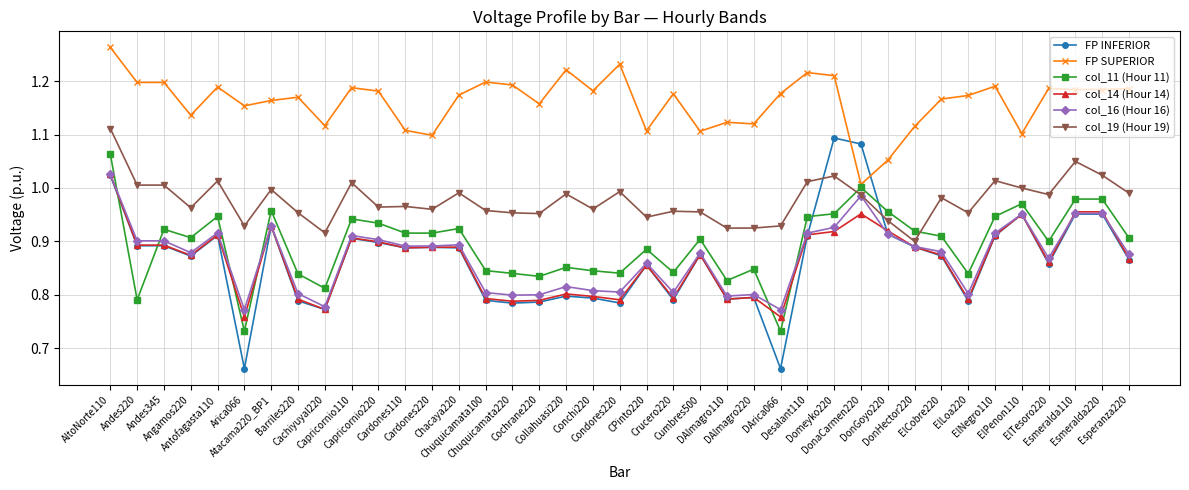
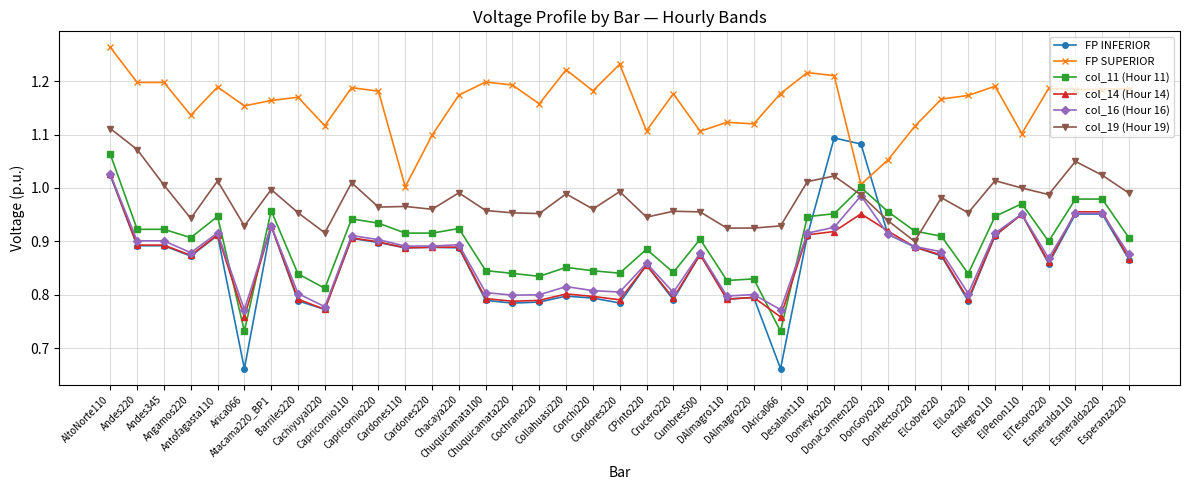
  {
    "FP INFERIOR": {
      "Arica066": 0.66,
      "Condores220": 0.78,
      "DArica066": 0.66,
      "Domeyko220": 1.09,
      "DonaCarmen220": 1.08
    },
    "FP SUPERIOR": {
      "AltoNorte110": 1.26,
      "Andes220": 1.20,
      "Andes345": 1.20,
      "Angamos220": 1.14,
      "Antofagasta110": 1.19,
      "Arica066": 1.15,
      "Atacama220_BP1": 1.16,
      "Barriles220": 1.17,
      "Cachiyuyal220": 1.12,
      "Capricornio110": 1.19,
      "Capricornio220": 1.18,
-     "Cardones110": 1.11,
+     "Cardones110": 1.00,
      "Cardones220": 1.10,
      "Chacaya220": 1.17,
      "Chuquicamata100": 1.20,
      "Chuquicamata220": 1.19,
      "Cochrane220": 1.16,
      "Collahuasi220": 1.22,
      "Conchi220": 1.18,
      "Condores220": 1.23,
      "CPinto220": 1.11,
      "Crucero220": 1.18,
      "Cumbres500": 1.11,
      "DAlmagro110": 1.12,
      "DAlmagro220": 1.12,
      "DArica066": 1.18,
      "Desalant110": 1.22,
      "Domeyko220": 1.21,
      "DonaCarmen220": 1.01,
      "DonGoyo220": 1.05,
      "DonHector220": 1.12,
      "ElCobre220": 1.17,
      "ElLoa220": 1.17,
      "ElNegro110": 1.19,
      "ElPenon110": 1.10,
      "ElTesoro220": 1.19
    },
    "col_11 (Hour 11)": {
      "AltoNorte110": 1.06,
-     "Andes220": 0.79,
+     "Andes220": 0.92,
      "Andes345": 0.92,
      "Angamos220": 0.91,
      "Antofagasta110": 0.95,
      "Arica066": 0.73,
      "Atacama220_BP1": 0.96,
      "Barriles220": 0.84,
      "Cachiyuyal220": 0.81,
      "Capricornio110": 0.94,
      "Capricornio220": 0.93,
      "Cardones110": 0.92,
      "Cardones220": 0.92,
      "Chacaya220": 0.92,
      "Chuquicamata100": 0.85,
      "Chuquicamata220": 0.84,
      "Cochrane220": 0.83,
      "Collahuasi220": 0.85,
      "Conchi220": 0.84,
      "Condores220": 0.84,
      "CPinto220": 0.89,
      "Crucero220": 0.84,
      "Cumbres500": 0.90,
      "DAlmagro110": 0.83,
-     "DAlmagro220": 0.85,
+     "DAlmagro220": 0.83,
      "DArica066": 0.73,
      "Desalant110": 0.95,
      "Domeyko220": 0.95,
      "DonaCarmen220": 1.00,
      "DonGoyo220": 0.96,
      "DonHector220": 0.92,
      "ElCobre220": 0.91,
      "ElLoa220": 0.84,
      "ElNegro110": 0.95,
      "ElPenon110": 0.97,
      "ElTesoro220": 0.90,
      "Esmeralda110": 0.98,
      "Esmeralda220": 0.98,
      "Esperanza220": 0.91
    },
    "col_14 (Hour 14)": {
      "Arica066": 0.76,
      "Condores220": 0.79,
      "DArica066": 0.76,
      "Domeyko220": 0.92,
      "DonaCarmen220": 0.95,
      "DonGoyo220": 0.92
    },
    "col_16 (Hour 16)": {
      "Andes220": 0.90,
      "Andes345": 0.90,
      "Angamos220": 0.88,
      "Arica066": 0.77,
      "Barriles220": 0.80,
      "Cachiyuyal220": 0.78,
      "Chuquicamata100": 0.80,
      "Chuquicamata220": 0.80,
      "Cochrane220": 0.80,
      "Collahuasi220": 0.82,
      "Conchi220": 0.81,
      "Condores220": 0.80,
      "Crucero220": 0.80,
      "DAlmagro110": 0.80,
      "DAlmagro220": 0.80,
      "DArica066": 0.77,
      "Domeyko220": 0.93,
      "ElCobre220": 0.88,
      "ElLoa220": 0.80,
      "ElTesoro220": 0.87,
      "Esperanza220": 0.88
    },
    "col_19 (Hour 19)": {
      "AltoNorte110": 1.11,
-     "Andes220": 1.01,
+     "Andes220": 1.07,
      "Andes345": 1.01,
-     "Angamos220": 0.96,
+     "Angamos220": 0.94,
      "Antofagasta110": 1.01,
      "Arica066": 0.93,
      "Atacama220_BP1": 1.00,
      "Barriles220": 0.95,
      "Cachiyuyal220": 0.92,
      "Capricornio110": 1.01,
      "Capricornio220": 0.96,
      "Cardones110": 0.97,
      "Cardones220": 0.96,
      "Chacaya220": 0.99,
      "Chuquicamata100": 0.96,
      "Chuquicamata220": 0.95,
      "Cochrane220": 0.95,
      "Collahuasi220": 0.99,
      "Conchi220": 0.96,
      "Condores220": 0.99,
      "CPinto220": 0.95,
      "Crucero220": 0.96,
      "Cumbres500": 0.96,
      "DAlmagro110": 0.92,
      "DAlmagro220": 0.92,
      "DArica066": 0.93,
      "Desalant110": 1.01,
      "Domeyko220": 1.02,
      "DonGoyo220": 0.94,
      "DonHector220": 0.90,
      "ElCobre220": 0.98,
      "ElLoa220": 0.95,
      "ElNegro110": 1.01,
      "ElPenon110": 1.00,
      "ElTesoro220": 0.99,
      "Esmeralda110": 1.05,
      "Esmeralda220": 1.02,
      "Esperanza220": 0.99
    }
  }
